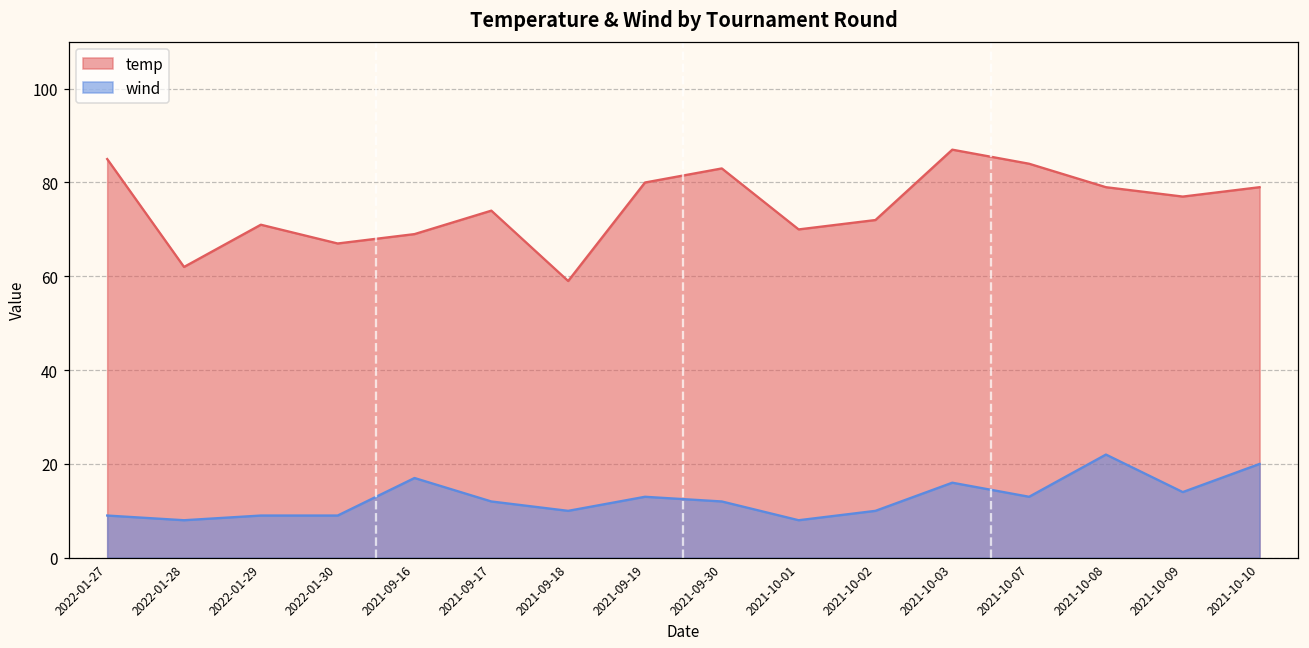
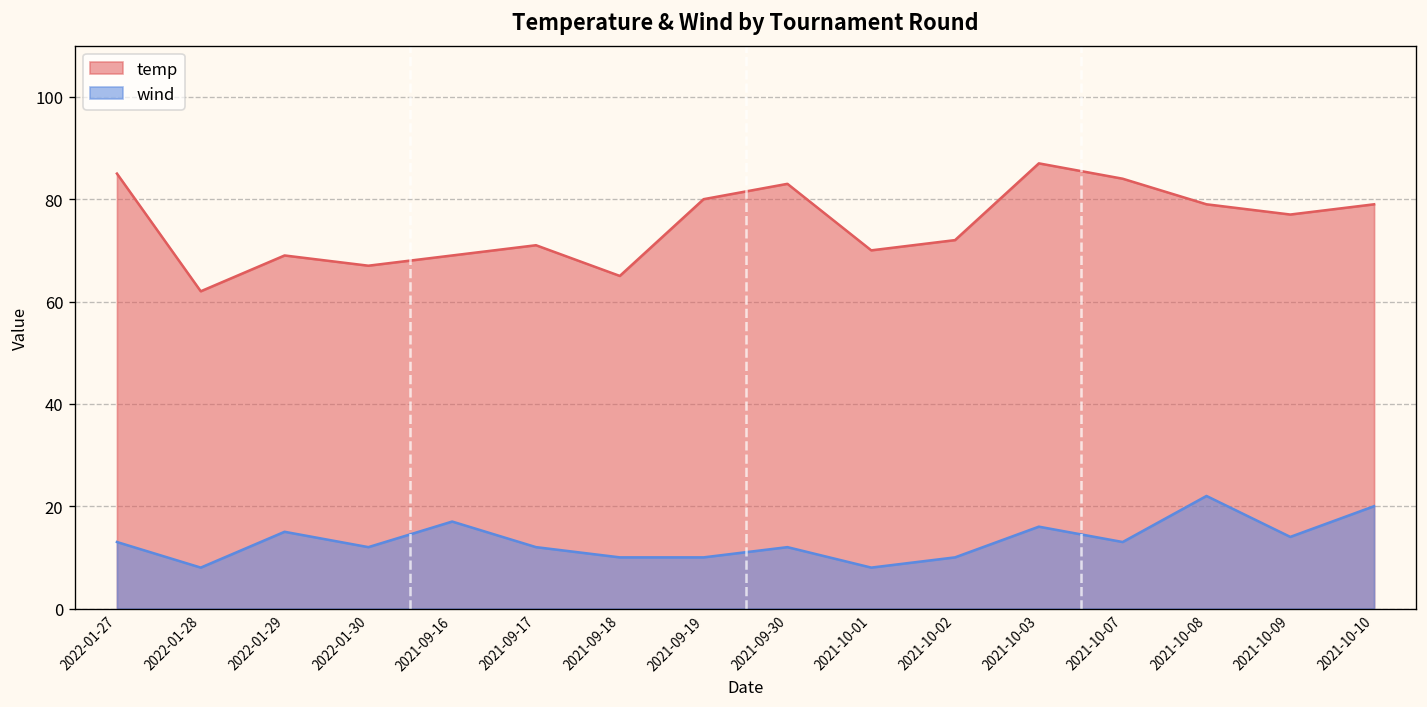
  {
    "temp": {
      "2022-01-27": 85,
      "2022-01-28": 62,
-     "2022-01-29": 71,
+     "2022-01-29": 69,
      "2022-01-30": 67,
      "2021-09-16": 69,
-     "2021-09-17": 74,
-     "2021-09-18": 59,
+     "2021-09-17": 71,
+     "2021-09-18": 65,
      "2021-09-19": 80,
      "2021-09-30": 83,
      "2021-10-01": 70,
      "2021-10-02": 72,
      "2021-10-03": 87,
      "2021-10-07": 84,
      "2021-10-08": 79,
      "2021-10-09": 77,
      "2021-10-10": 79
    },
    "wind": {
-     "2022-01-27": 9,
+     "2022-01-27": 13,
      "2022-01-28": 8,
-     "2022-01-29": 9,
-     "2022-01-30": 9,
+     "2022-01-29": 15,
+     "2022-01-30": 12,
      "2021-09-16": 17,
      "2021-09-17": 12,
      "2021-09-18": 10,
-     "2021-09-19": 13,
+     "2021-09-19": 10,
      "2021-09-30": 12,
      "2021-10-01": 8,
      "2021-10-02": 10,
      "2021-10-03": 16,
      "2021-10-07": 13,
      "2021-10-08": 22,
      "2021-10-09": 14,
      "2021-10-10": 20
    }
  }
